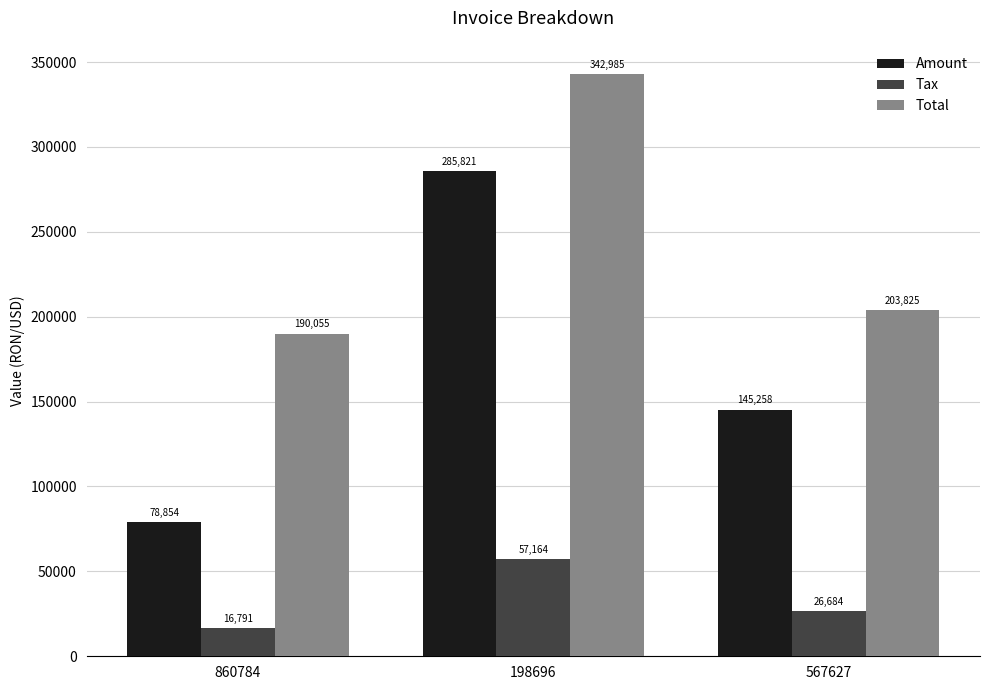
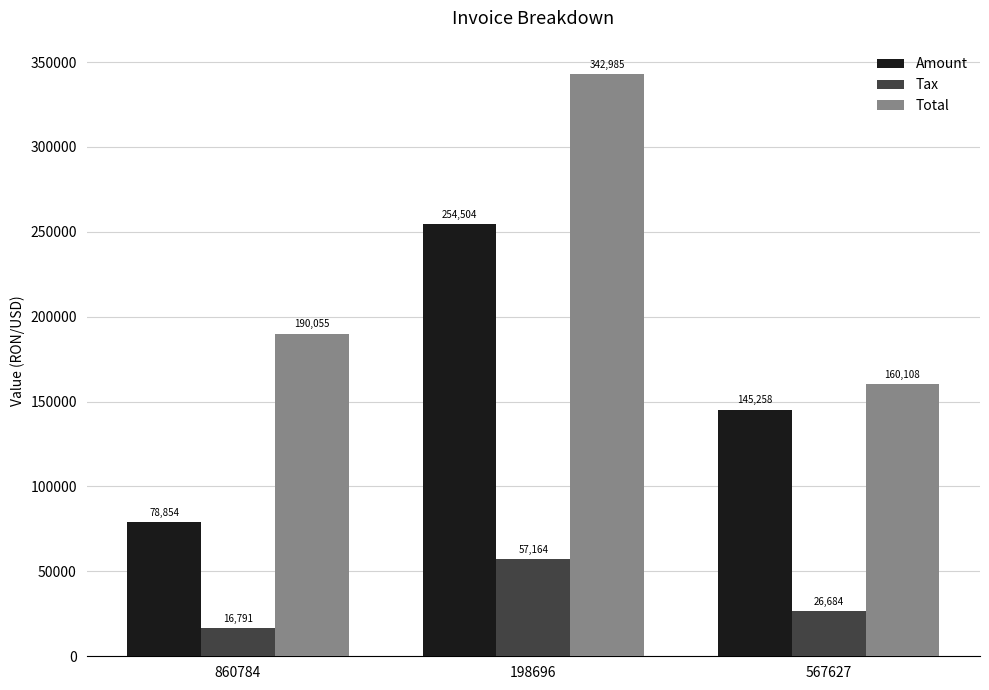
  {
    "Amount": {
      "860784": "78,854",
-     "198696": "285,821",
+     "198696": "254,504",
      "567627": "145,258"
    },
    "Tax": {
      "860784": "16,791",
      "198696": "57,164"
    },
    "Total": {
      "860784": "190,055",
      "198696": "342,985",
-     "567627": "203,825"
+     "567627": "160,108"
    }
  }
